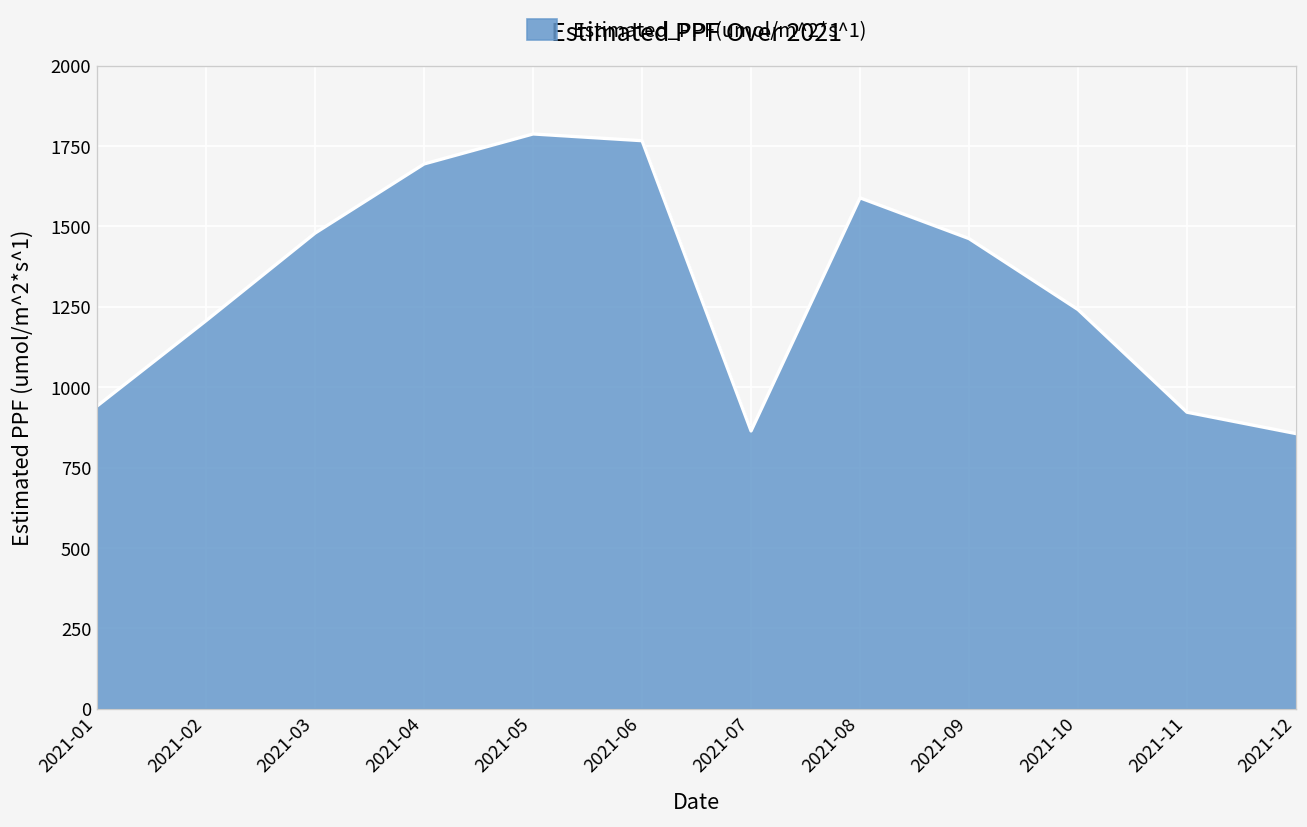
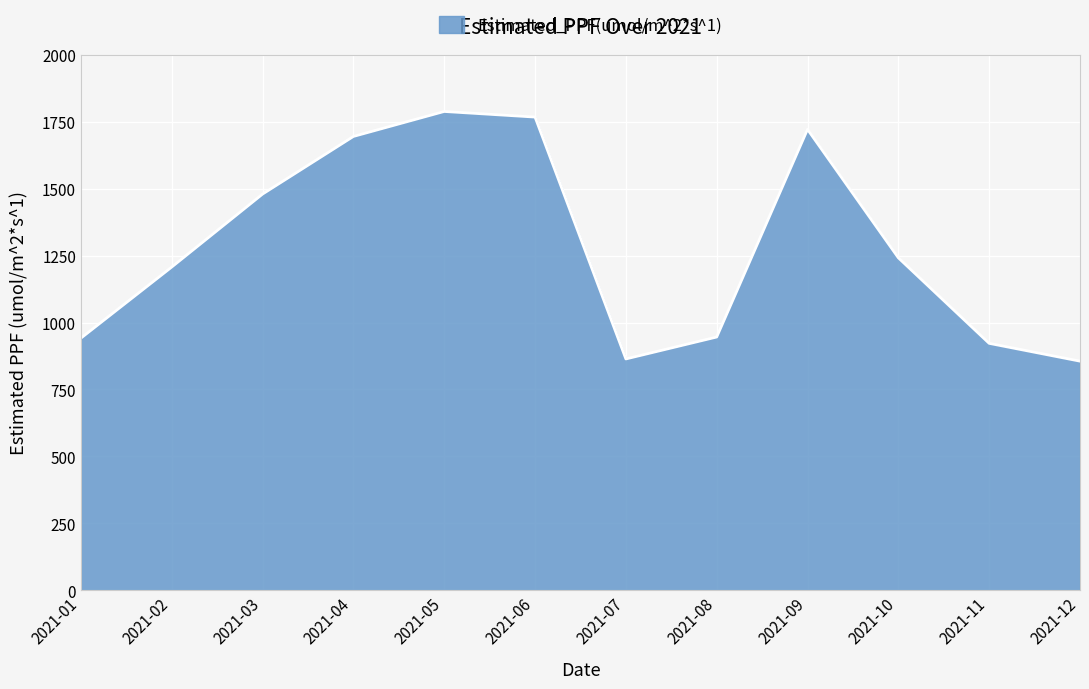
  {
    "2021-01": 940,
    "2021-02": 1210,
    "2021-03": 1480,
    "2021-04": 1690,
    "2021-05": 1790,
    "2021-06": 1770,
    "2021-07": 860,
-   "2021-08": 1590,
-   "2021-09": 1460,
+   "2021-08": 950,
+   "2021-09": 1720,
    "2021-10": 1240,
    "2021-11": 920,
    "2021-12": 860
  }
